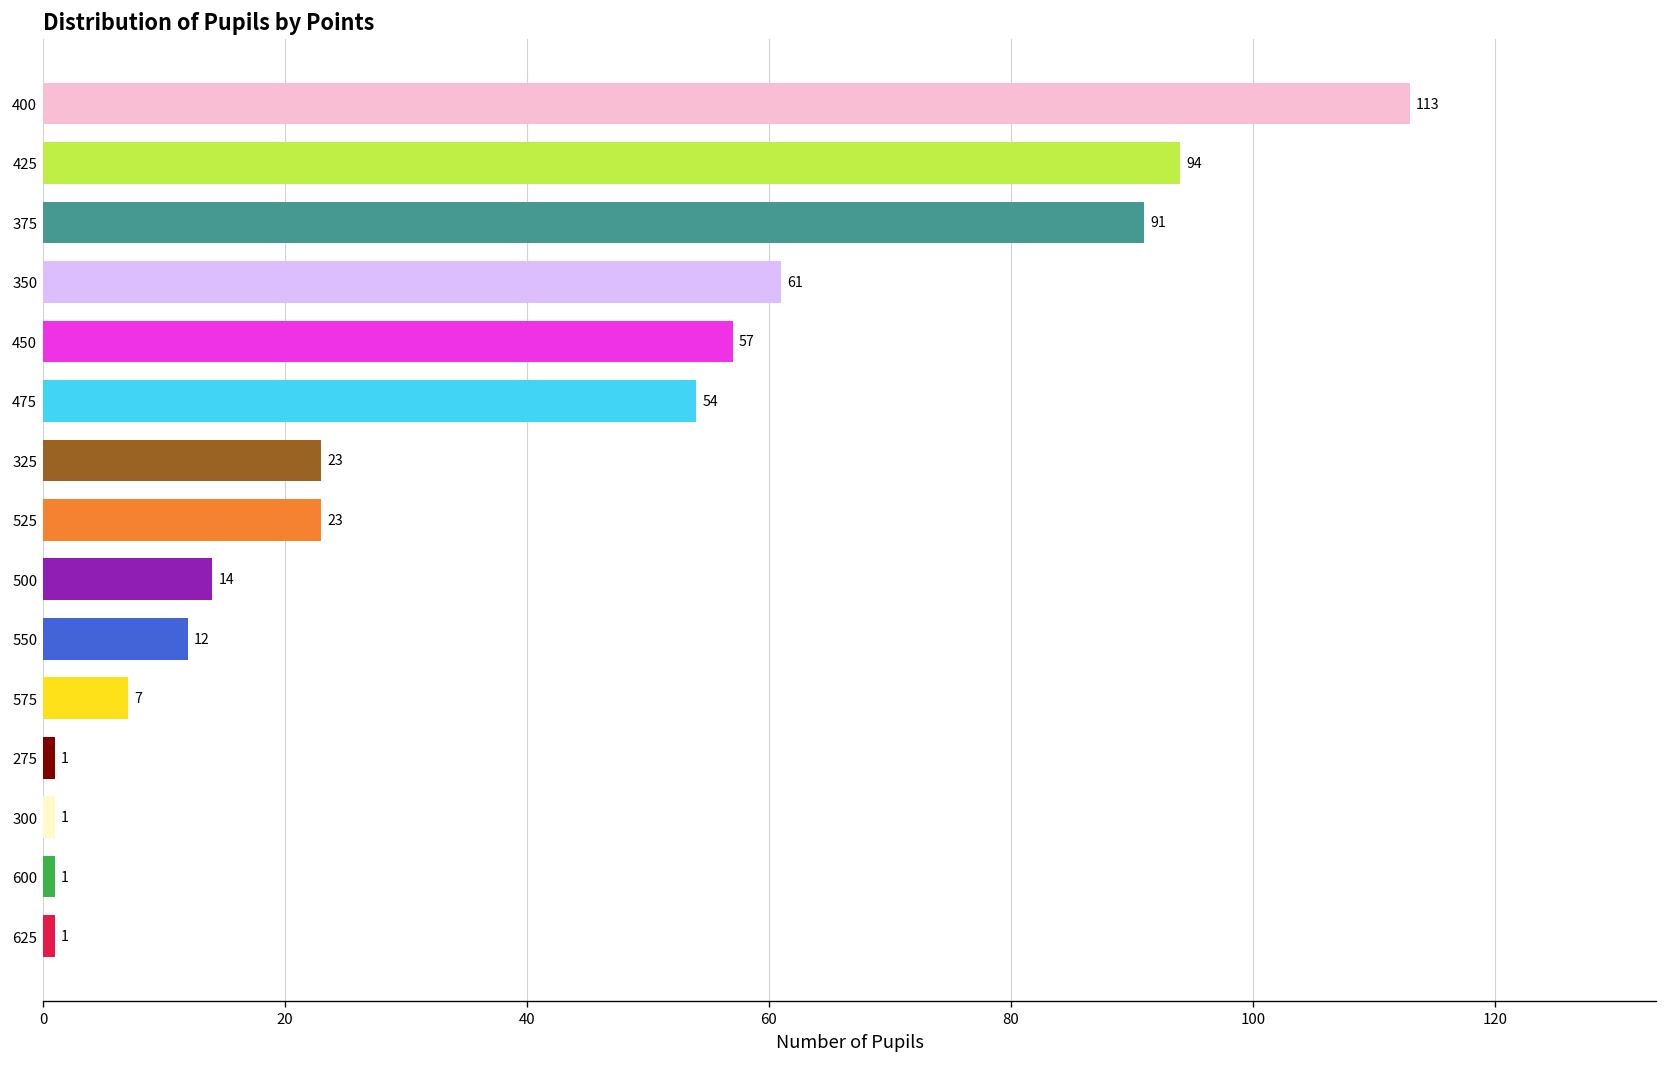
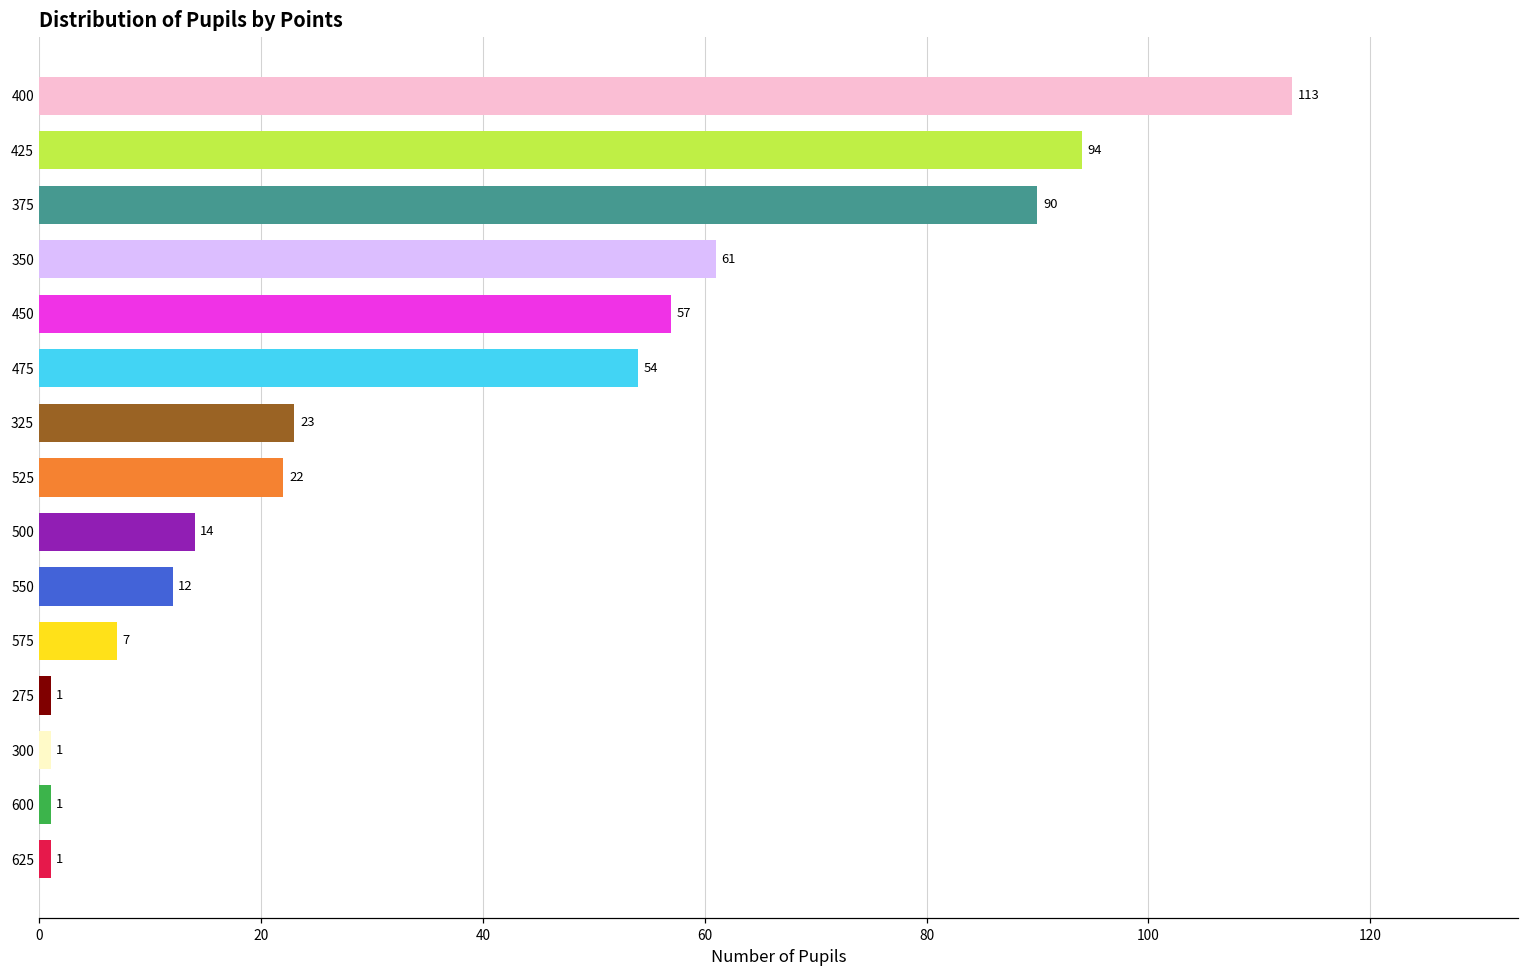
  {
    "400": 113,
    "425": 94,
-   "375": 91,
+   "375": 90,
    "350": 61,
    "450": 57,
    "475": 54,
    "325": 23,
-   "525": 23,
+   "525": 22,
    "500": 14,
    "550": 12,
    "575": 7,
    "275": 1,
    "300": 1,
    "600": 1,
    "625": 1
  }
